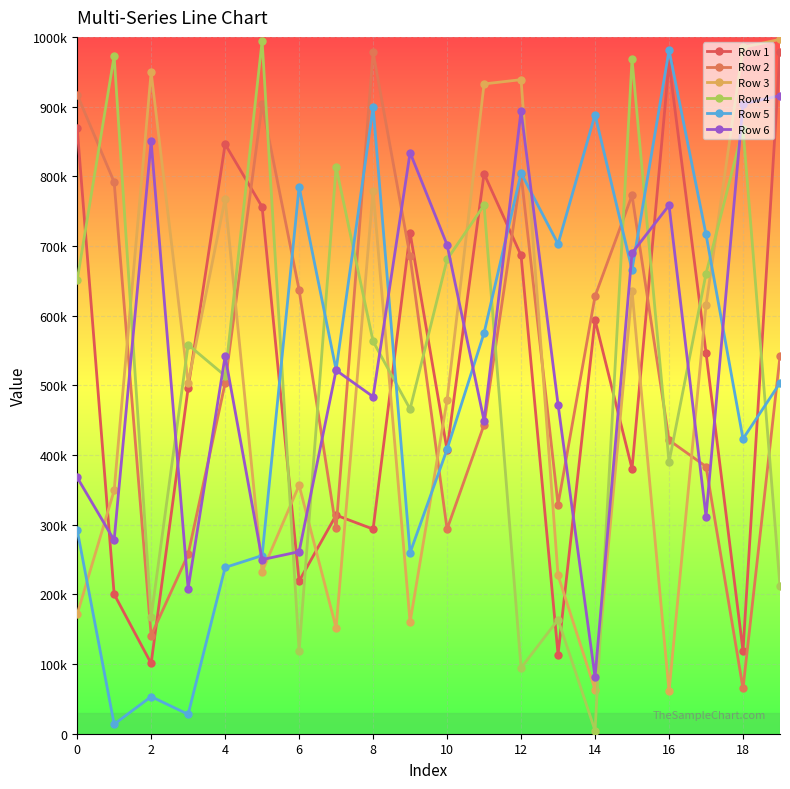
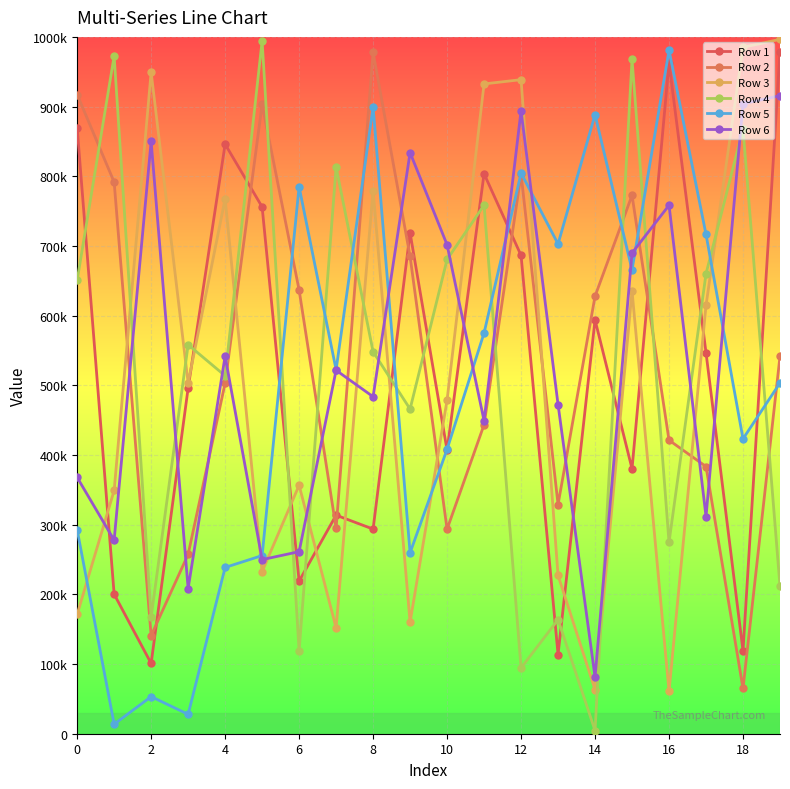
  {
    "Row 4": {
      "0": 650000,
      "2": 170000,
      "4": 510000,
      "6": 120000,
-     "8": 560000,
+     "8": 550000,
      "10": 680000,
      "12": 90000,
-     "16": 390000
+     "16": 270000
    },
    "Row 5": {
      "0": 290000,
      "2": 50000,
      "4": 240000,
      "6": 780000,
      "8": 900000,
      "14": 890000,
      "16": 980000,
      "18": 420000
    },
    "Row 6": {
      "0": 370000,
      "2": 850000,
      "4": 540000,
      "6": 260000,
      "8": 480000,
      "10": 700000,
      "12": 890000,
      "14": 80000,
      "16": 760000
    }
  }
